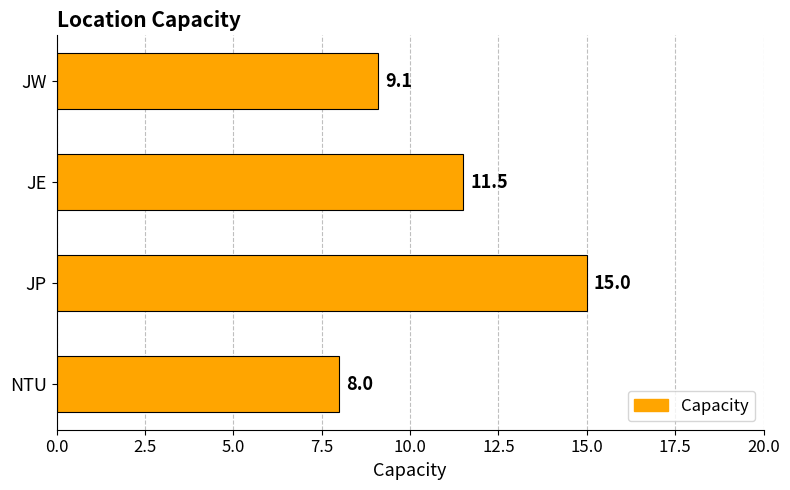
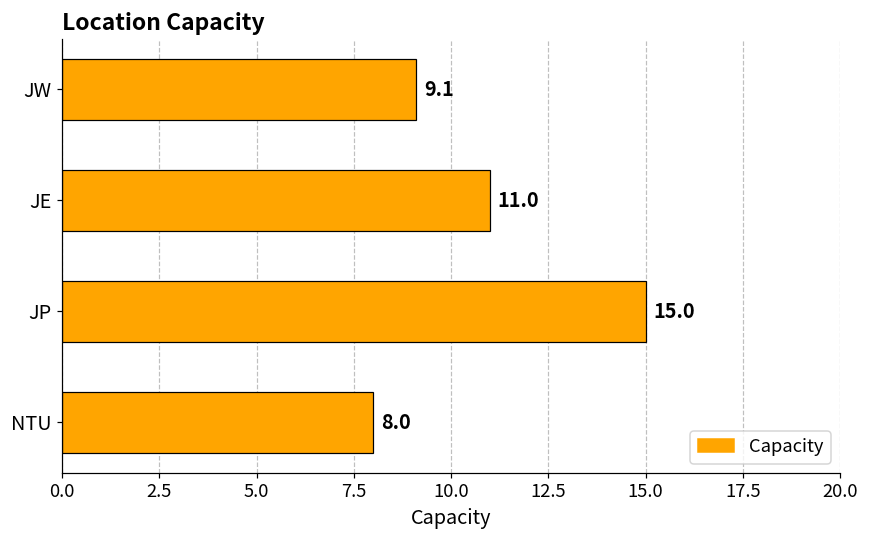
  {
    "JW": 9.1,
-   "JE": 11.5,
+   "JE": 11.0,
    "JP": 15.0,
    "NTU": 8.0
  }
